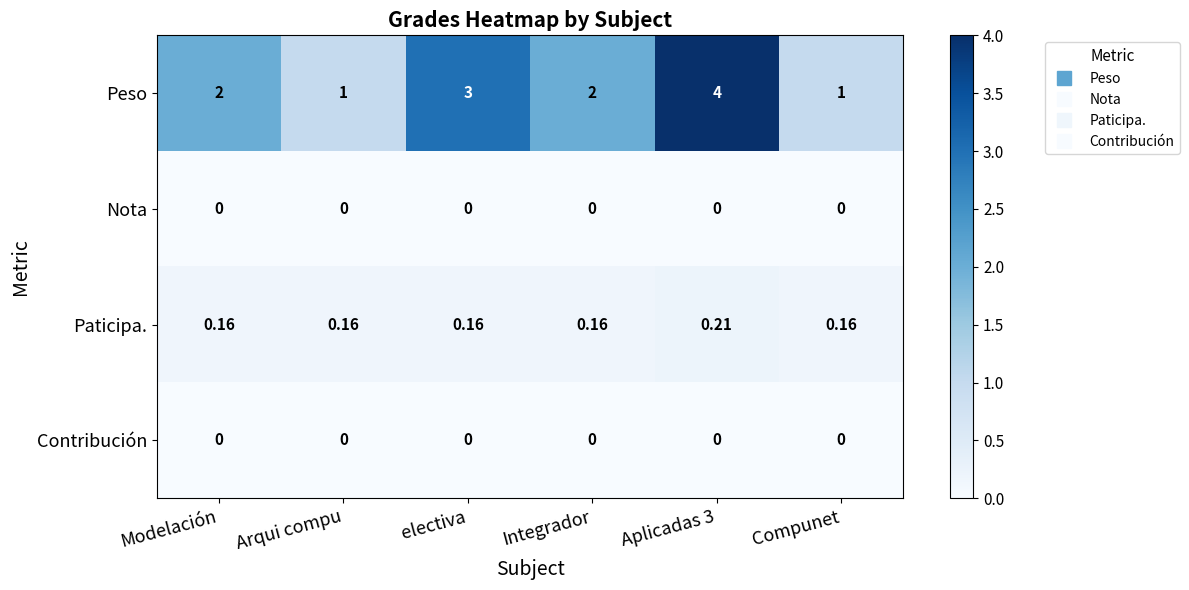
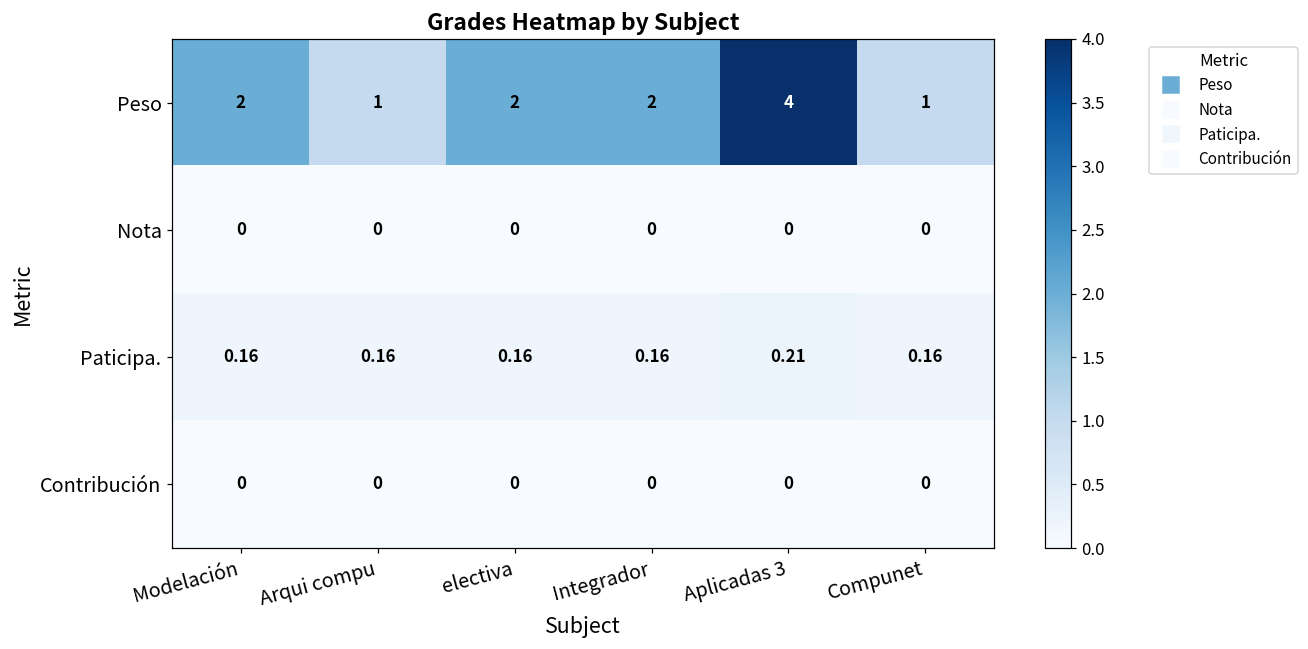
  {
    "Peso": {
      "Modelación": 2,
      "Arqui compu": 1,
-     "electiva": 3,
+     "electiva": 2,
      "Integrador": 2,
      "Aplicadas 3": 4,
      "Compunet": 1
    },
    "Nota": {
      "Modelación": 0,
      "Arqui compu": 0,
      "electiva": 0,
      "Integrador": 0,
      "Aplicadas 3": 0,
      "Compunet": 0
    },
    "Paticipa.": {
      "Modelación": 0.16,
      "Arqui compu": 0.16,
      "electiva": 0.16,
      "Integrador": 0.16,
      "Aplicadas 3": 0.21,
      "Compunet": 0.16
    },
    "Contribución": {
      "Modelación": 0,
      "Arqui compu": 0,
      "electiva": 0,
      "Integrador": 0,
      "Aplicadas 3": 0,
      "Compunet": 0
    }
  }
